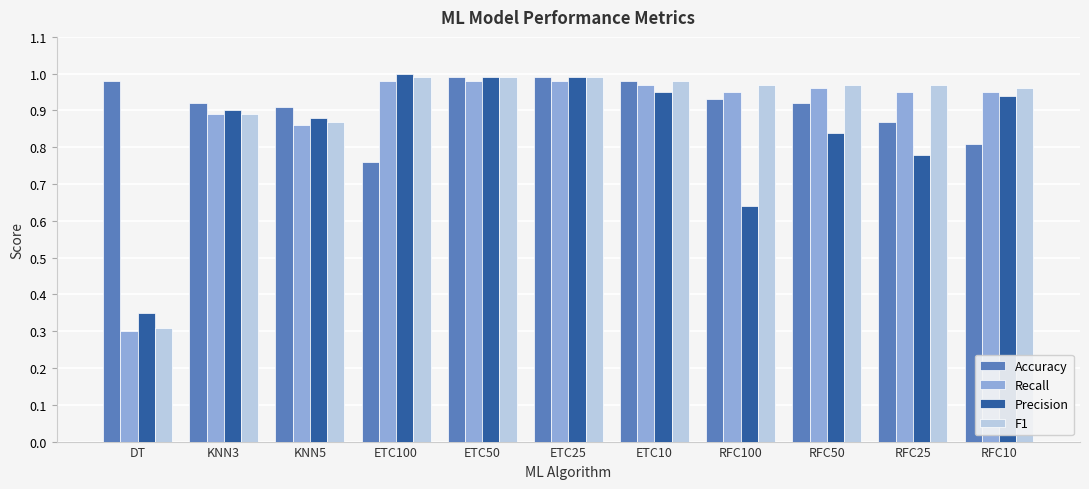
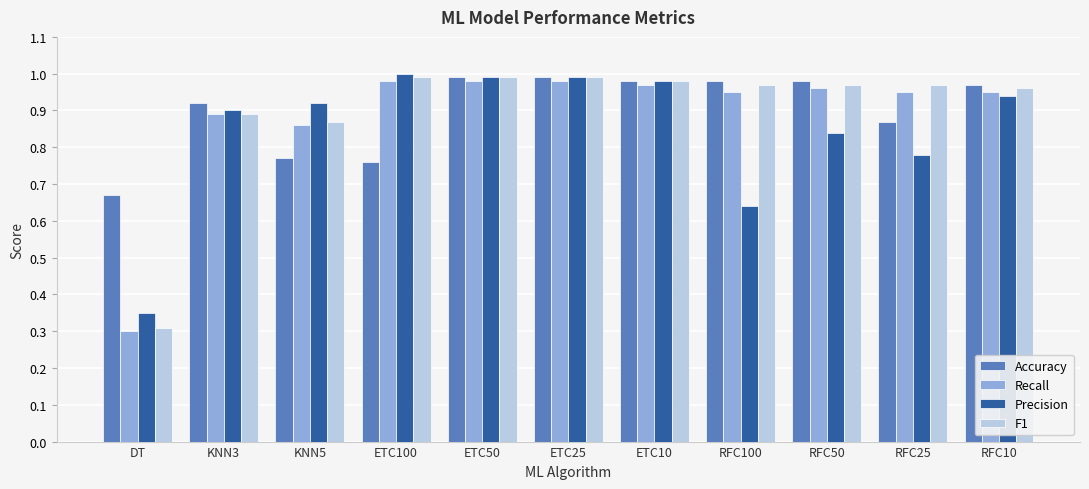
  {
    "Accuracy": {
-     "DT": 0.98,
+     "DT": 0.67,
      "KNN3": 0.92,
-     "KNN5": 0.91,
+     "KNN5": 0.77,
      "ETC100": 0.76,
      "ETC50": 0.99,
      "ETC25": 0.99,
      "ETC10": 0.98,
-     "RFC100": 0.93,
-     "RFC50": 0.92,
+     "RFC100": 0.98,
+     "RFC50": 0.98,
      "RFC25": 0.87,
-     "RFC10": 0.81
+     "RFC10": 0.97
    },
    "Precision": {
      "DT": 0.35,
      "KNN3": 0.90,
-     "KNN5": 0.88,
+     "KNN5": 0.92,
      "ETC100": 1.00,
      "ETC50": 0.99,
      "ETC25": 0.99,
-     "ETC10": 0.95,
+     "ETC10": 0.98,
      "RFC100": 0.64,
      "RFC50": 0.84,
      "RFC25": 0.78,
      "RFC10": 0.94
    }
  }
